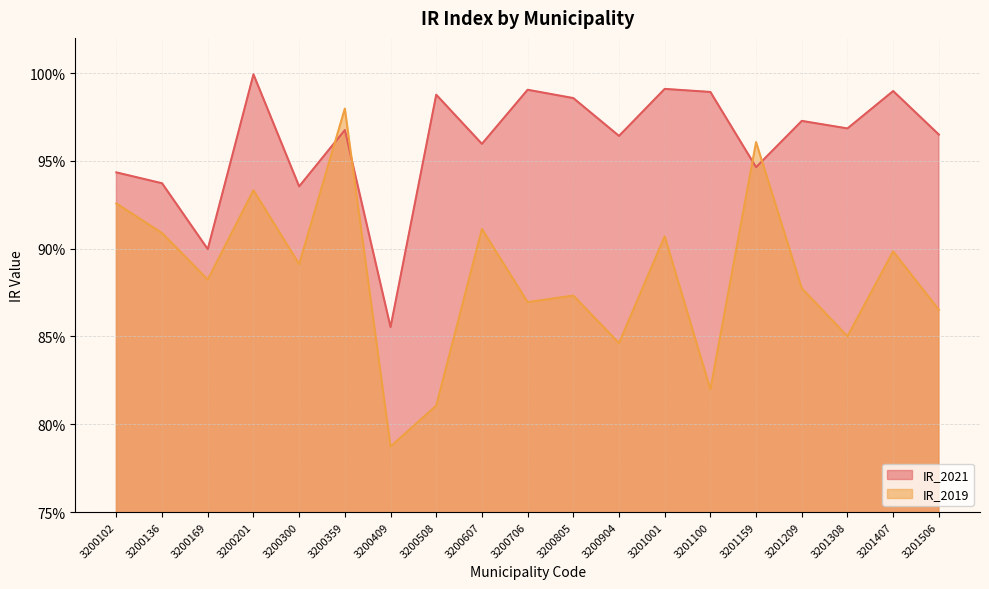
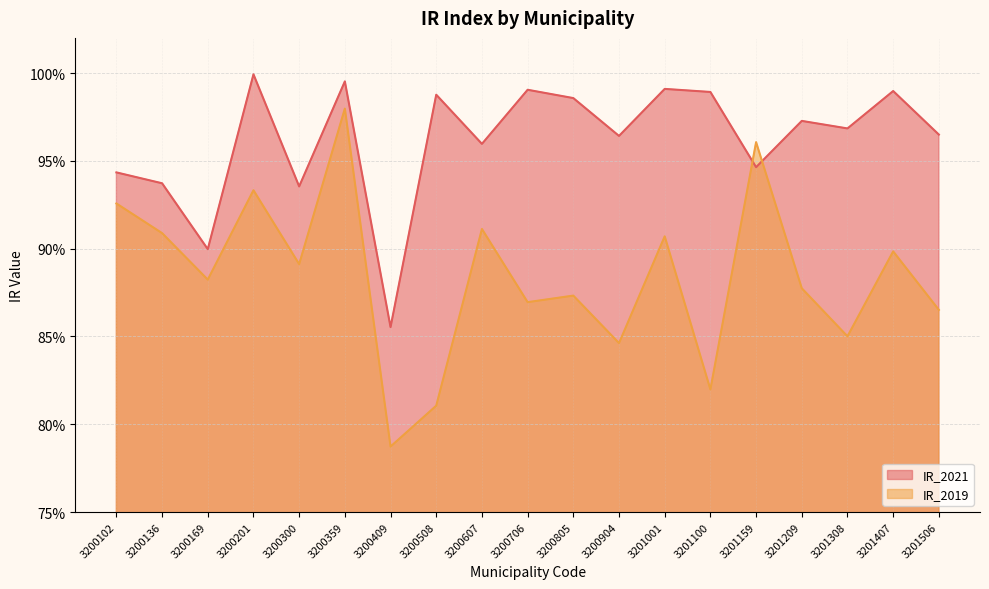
  {
    "IR_2021": {
      "3200102": "94.3%",
      "3200136": "93.7%",
      "3200169": "90.0%",
      "3200201": "99.9%",
      "3200300": "93.5%",
-     "3200359": "96.8%",
+     "3200359": "99.5%",
      "3200409": "85.5%",
      "3200508": "98.8%",
      "3200607": "96.0%",
      "3200706": "99.0%",
      "3200805": "98.6%",
      "3200904": "96.4%",
      "3201001": "99.1%",
      "3201100": "98.9%",
      "3201159": "94.6%",
      "3201209": "97.3%",
      "3201308": "96.8%",
      "3201407": "99.0%",
      "3201506": "96.5%"
    },
    "IR_2019": {
      "3200102": "92.6%",
      "3200136": "90.9%",
      "3200169": "88.2%",
      "3200201": "93.3%",
      "3200300": "89.1%",
      "3200359": "98.0%",
      "3200409": "78.7%",
      "3200508": "81.1%",
      "3200607": "91.1%",
      "3200706": "87.0%",
      "3200805": "87.3%",
      "3200904": "84.6%",
      "3201001": "90.7%",
      "3201100": "82.0%",
      "3201159": "96.1%",
      "3201209": "87.7%",
      "3201308": "85.0%",
      "3201407": "89.8%",
      "3201506": "86.5%"
    }
  }
